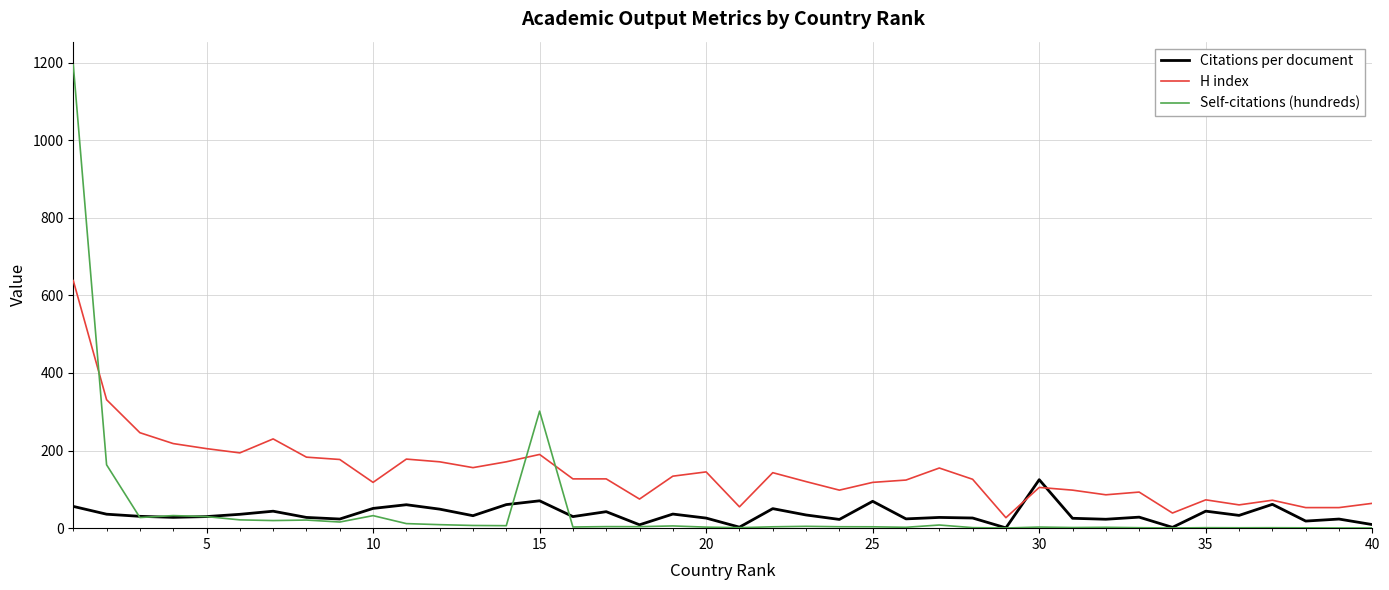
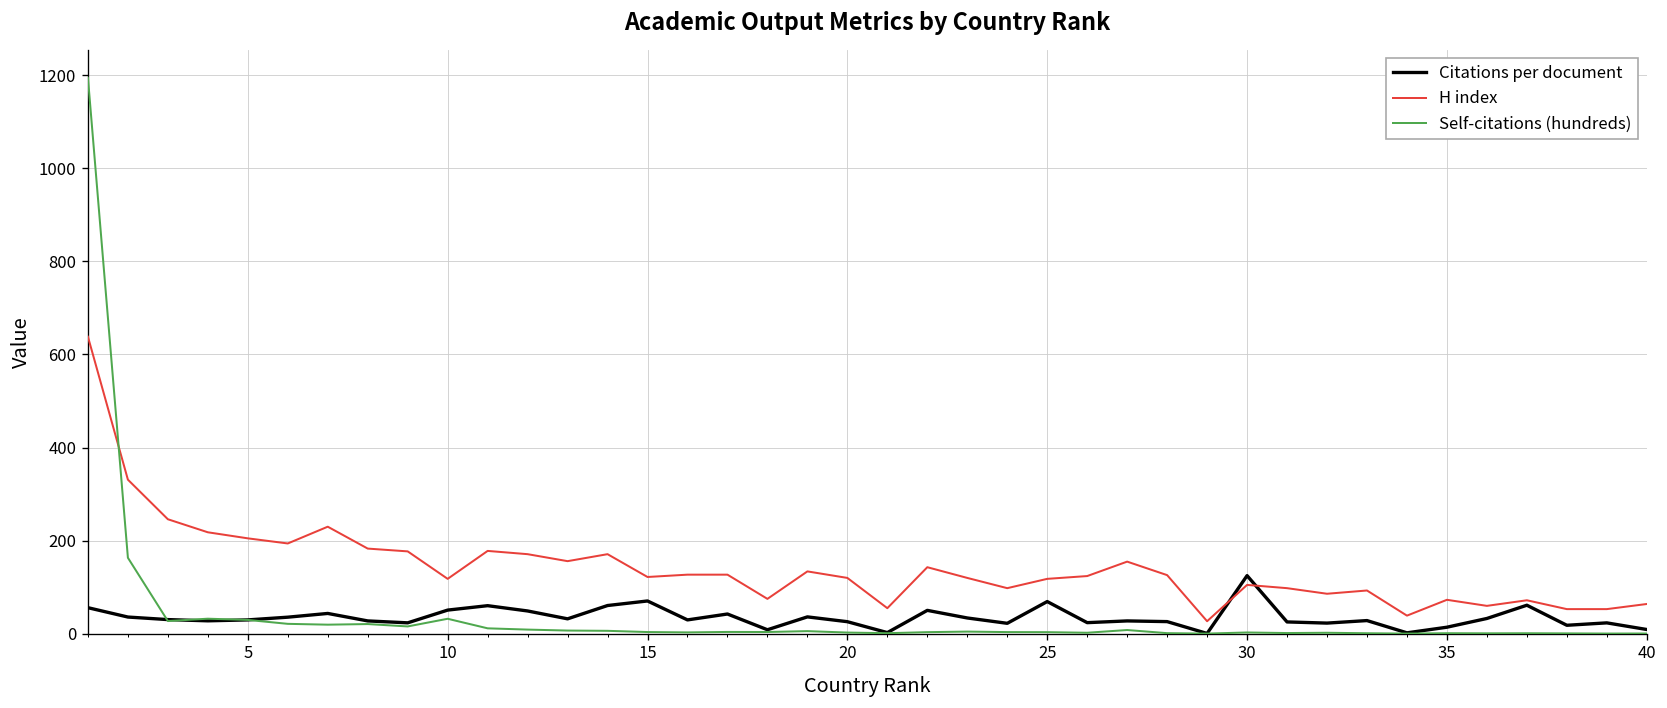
  {
    "Citations per document": {
      "10": 50,
      "15": 70,
      "20": 30,
      "25": 70,
      "30": 120,
-     "35": 40,
+     "35": 10,
      "40": 10
    },
    "H index": {
      "5": 210,
      "10": 120,
-     "15": 190,
-     "20": 150,
+     "15": 120,
+     "20": 120,
      "25": 120,
      "30": 110,
      "35": 70,
      "40": 60
    },
    "Self-citations (hundreds)": {
      "10": 30,
-     "15": 300,
+     "15": 0,
      "20": 0,
      "25": 0,
      "30": 0,
      "35": 0,
      "40": 0
    }
  }
